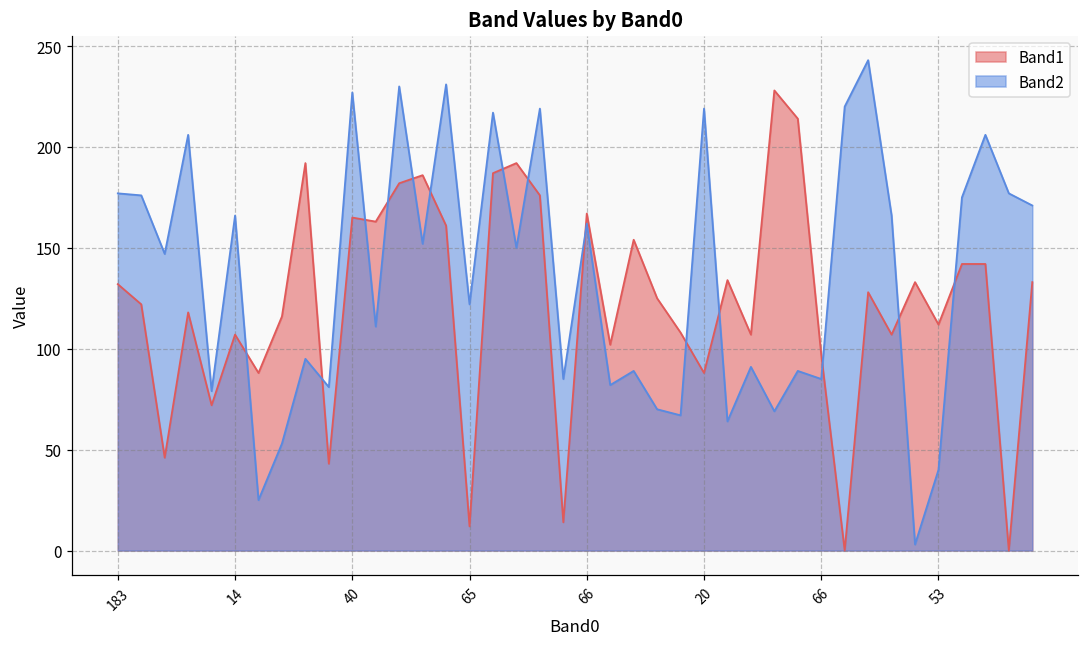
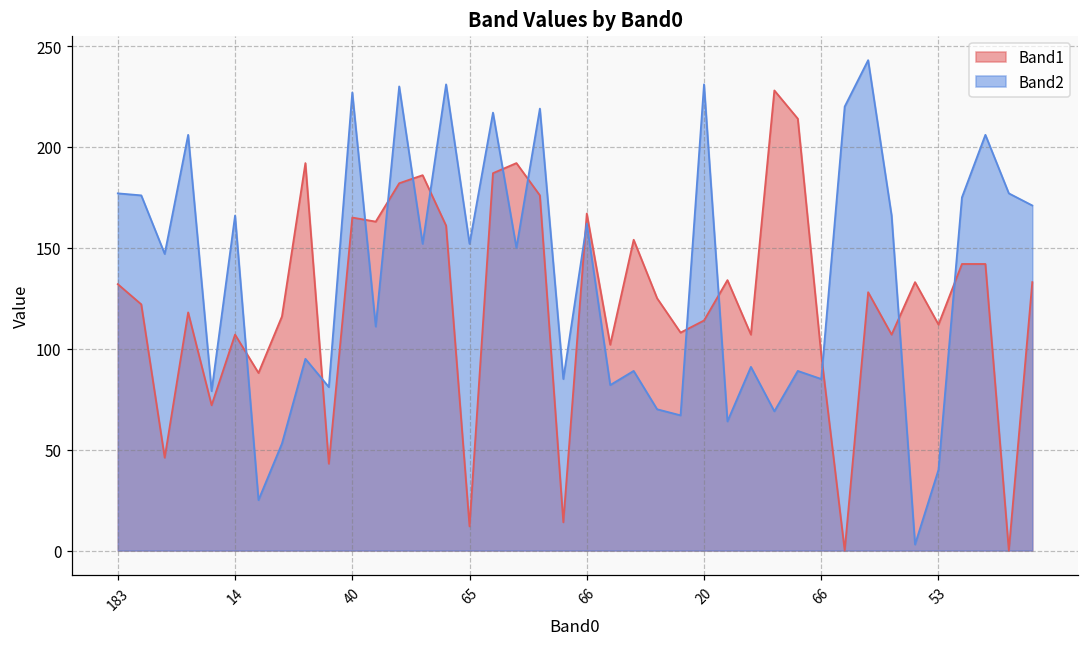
  {
    "Band1": {
      "183": 132,
      "40": 165,
      "65": 12,
-     "20": 88,
+     "20": 114,
      "53": 112
    },
    "Band2": {
      "183": 177,
      "40": 227,
-     "65": 122,
-     "20": 219,
+     "65": 152,
+     "20": 231,
      "53": 40
    }
  }
